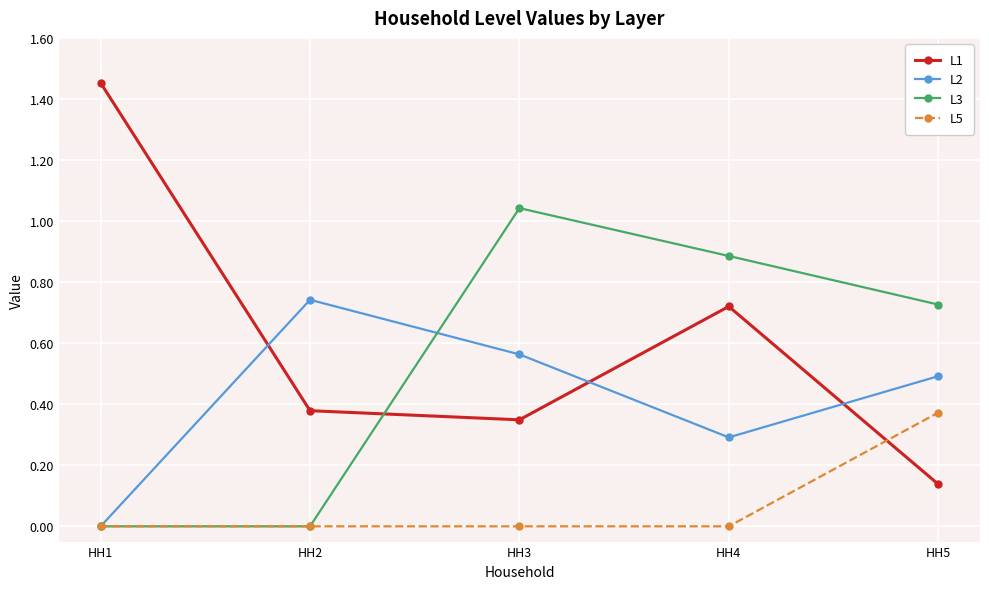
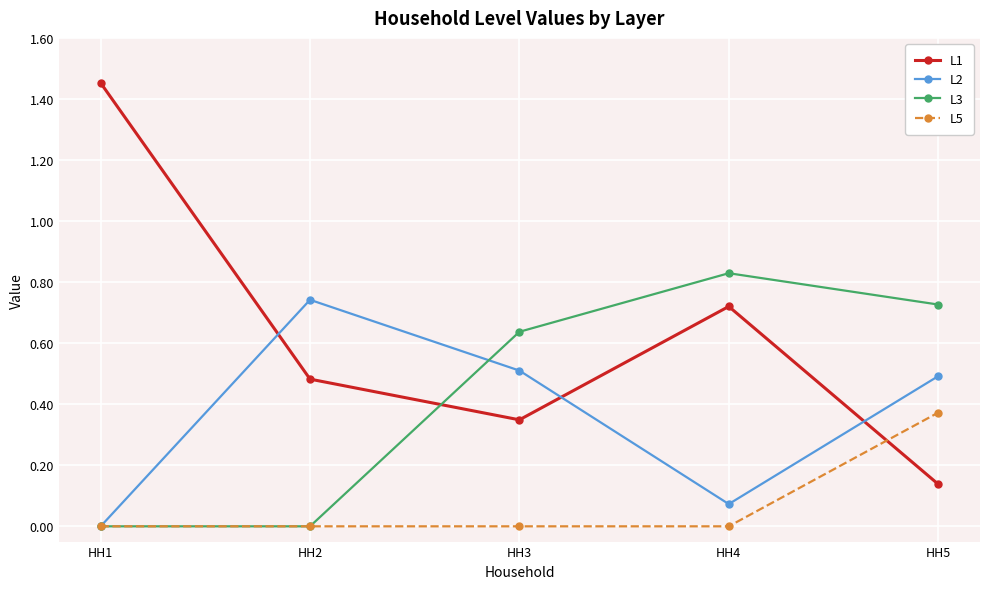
  {
    "L1": {
      "HH1": 1.45,
-     "HH2": 0.38,
+     "HH2": 0.48,
      "HH3": 0.35,
      "HH4": 0.72,
      "HH5": 0.14
    },
    "L2": {
      "HH2": 0.74,
-     "HH3": 0.56,
-     "HH4": 0.29,
+     "HH3": 0.51,
+     "HH4": 0.07,
      "HH5": 0.49
    },
    "L3": {
-     "HH3": 1.04,
-     "HH4": 0.89,
+     "HH3": 0.64,
+     "HH4": 0.83,
      "HH5": 0.73
    },
    "L5": {
      "HH3": 0.00,
      "HH4": 0.00,
      "HH5": 0.37
    }
  }
